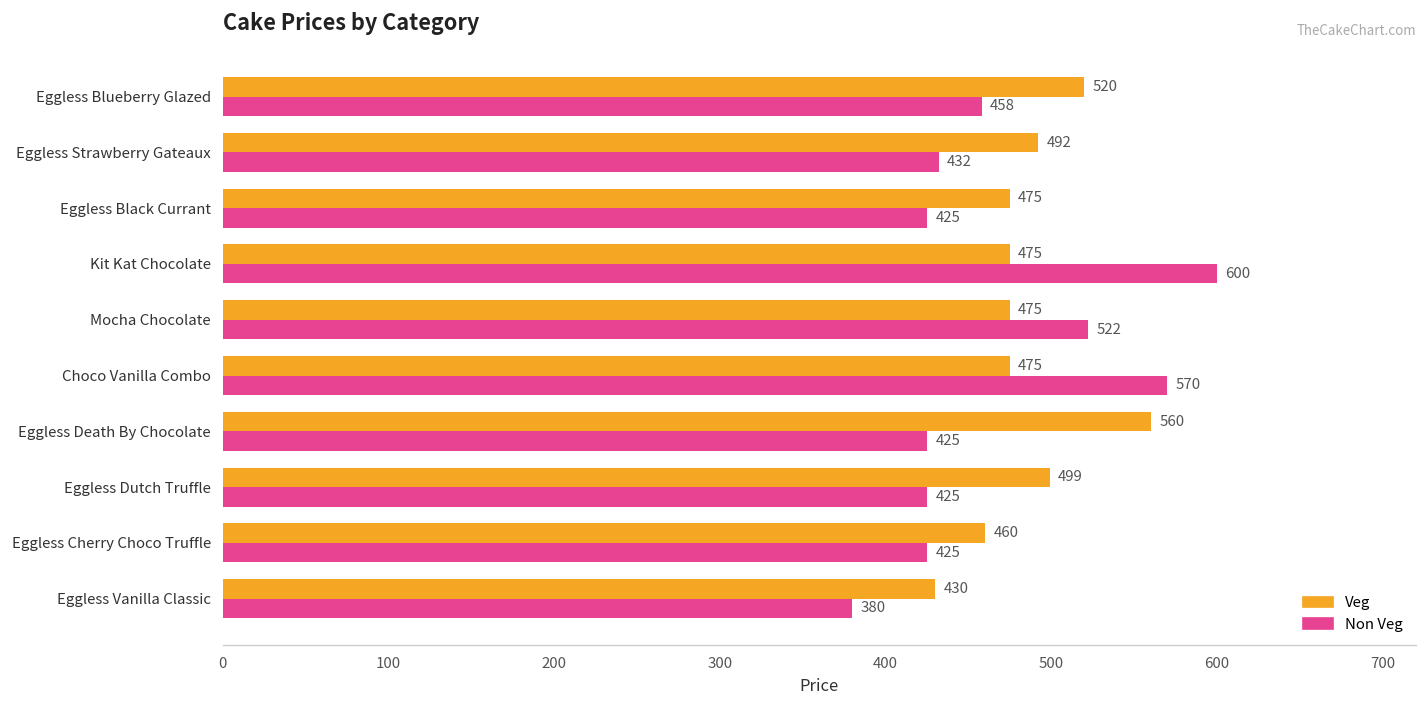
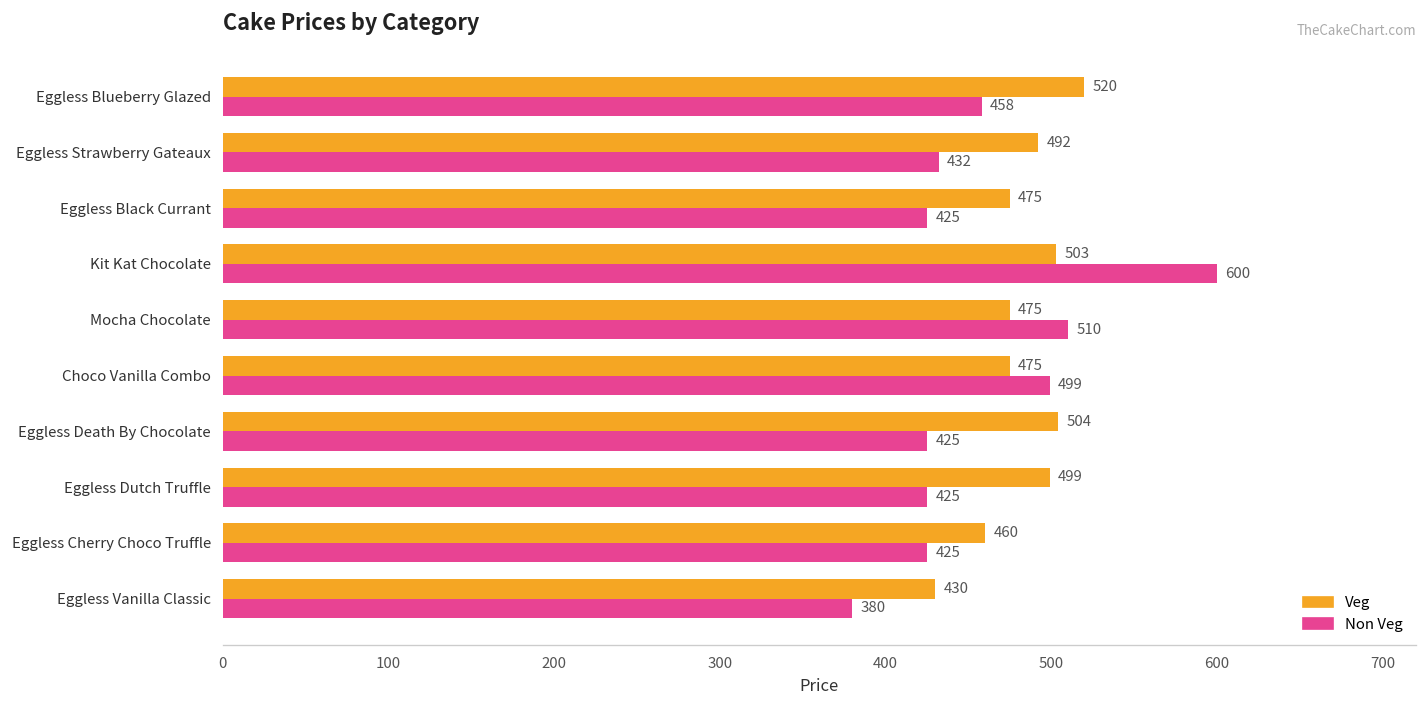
  {
    "Veg": {
      "Eggless Blueberry Glazed": 520,
      "Eggless Strawberry Gateaux": 492,
      "Eggless Black Currant": 475,
-     "Kit Kat Chocolate": 475,
+     "Kit Kat Chocolate": 503,
      "Mocha Chocolate": 475,
      "Choco Vanilla Combo": 475,
-     "Eggless Death By Chocolate": 560,
+     "Eggless Death By Chocolate": 504,
      "Eggless Dutch Truffle": 499,
      "Eggless Cherry Choco Truffle": 460,
      "Eggless Vanilla Classic": 430
    },
    "Non Veg": {
      "Eggless Blueberry Glazed": 458,
      "Eggless Strawberry Gateaux": 432,
      "Eggless Black Currant": 425,
      "Kit Kat Chocolate": 600,
-     "Mocha Chocolate": 522,
-     "Choco Vanilla Combo": 570,
+     "Mocha Chocolate": 510,
+     "Choco Vanilla Combo": 499,
      "Eggless Death By Chocolate": 425,
      "Eggless Dutch Truffle": 425,
      "Eggless Cherry Choco Truffle": 425,
      "Eggless Vanilla Classic": 380
    }
  }
